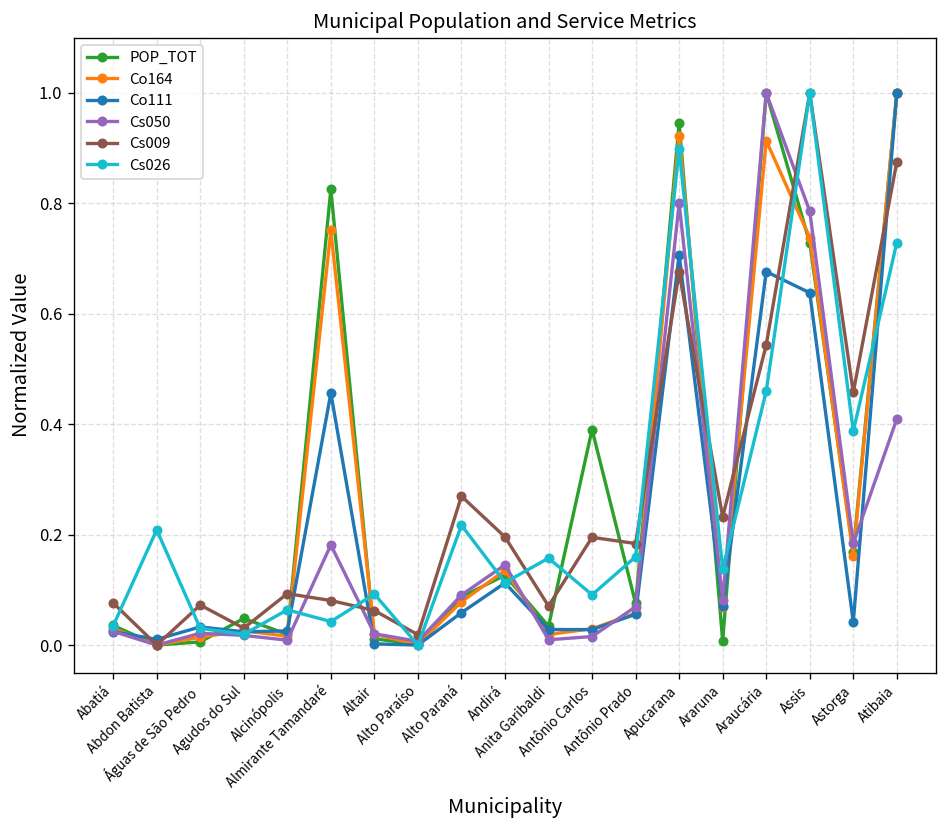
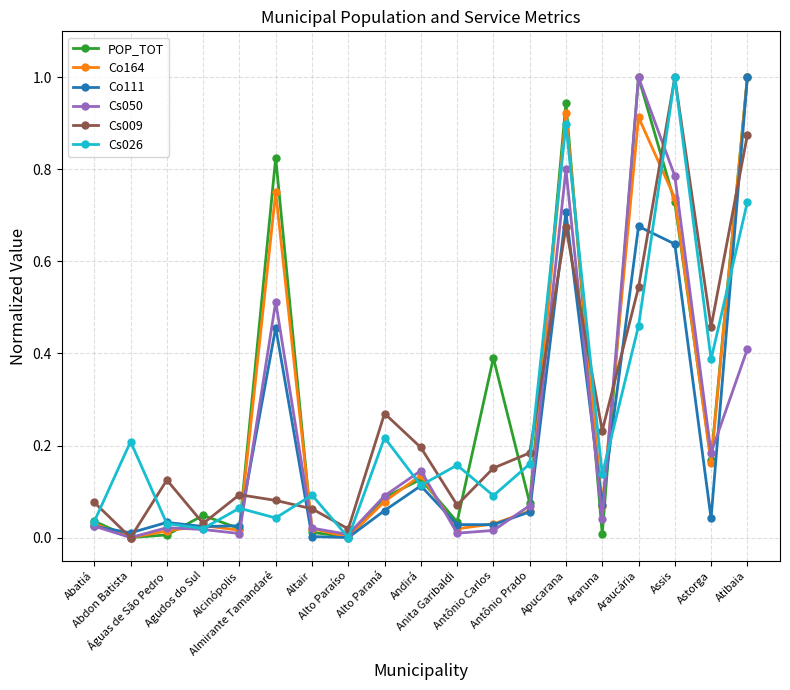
  {
    "POP_TOT": {
      "Águas de São Pedro": 0.01,
      "Agudos do Sul": 0.05,
      "Almirante Tamandaré": 0.83,
      "Altair": 0.01,
      "Andirá": 0.13,
      "Anita Garibaldi": 0.03,
      "Antônio Carlos": 0.39,
      "Antônio Prado": 0.08,
      "Apucarana": 0.94,
      "Araruna": 0.01,
      "Assis": 0.73,
      "Astorga": 0.17
    },
    "Co164": {
      "Águas de São Pedro": 0.01,
      "Almirante Tamandaré": 0.75,
      "Alto Paraná": 0.08,
      "Andirá": 0.14,
      "Anita Garibaldi": 0.02,
      "Apucarana": 0.92,
      "Araucária": 0.91,
      "Assis": 0.74,
      "Astorga": 0.16
    },
    "Co111": {
      "Abdon Batista": 0.01,
      "Alcinópolis": 0.03,
      "Almirante Tamandaré": 0.46,
      "Altair": 0.00,
      "Alto Paraná": 0.06,
      "Anita Garibaldi": 0.03,
      "Apucarana": 0.71,
      "Araucária": 0.68,
      "Assis": 0.64,
      "Astorga": 0.04
    },
    "Cs050": {
      "Águas de São Pedro": 0.02,
      "Alcinópolis": 0.01,
-     "Almirante Tamandaré": 0.18,
+     "Almirante Tamandaré": 0.51,
      "Andirá": 0.15,
      "Anita Garibaldi": 0.01,
      "Antônio Carlos": 0.02,
      "Antônio Prado": 0.07,
      "Apucarana": 0.80,
-     "Araruna": 0.08,
+     "Araruna": 0.04,
      "Assis": 0.79,
      "Astorga": 0.18,
      "Atibaia": 0.41
    },
    "Cs009": {
      "Abatiá": 0.08,
-     "Águas de São Pedro": 0.07,
+     "Águas de São Pedro": 0.13,
      "Alcinópolis": 0.09,
      "Almirante Tamandaré": 0.08,
      "Altair": 0.06,
      "Alto Paraíso": 0.02,
      "Alto Paraná": 0.27,
      "Andirá": 0.20,
      "Anita Garibaldi": 0.07,
-     "Antônio Carlos": 0.20,
+     "Antônio Carlos": 0.15,
      "Antônio Prado": 0.18,
      "Apucarana": 0.67,
      "Araruna": 0.23,
      "Araucária": 0.54,
      "Astorga": 0.46,
      "Atibaia": 0.87
    },
    "Cs026": {
      "Abdon Batista": 0.21,
      "Alcinópolis": 0.06,
      "Almirante Tamandaré": 0.04,
      "Altair": 0.09,
      "Alto Paraná": 0.22,
      "Anita Garibaldi": 0.16,
      "Antônio Carlos": 0.09,
      "Antônio Prado": 0.16,
      "Apucarana": 0.90,
      "Araruna": 0.14,
      "Araucária": 0.46,
      "Astorga": 0.39,
      "Atibaia": 0.73
    }
  }
